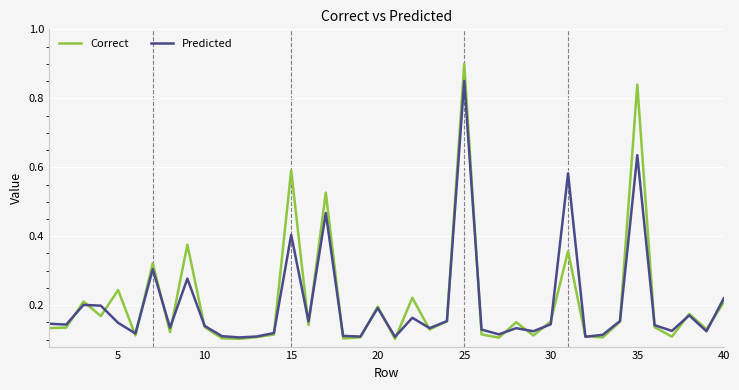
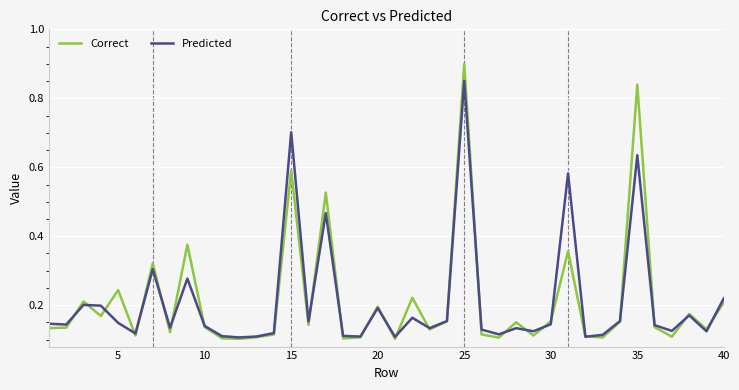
  {
    "Correct": {
      "5": 0.24,
      "15": 0.59,
      "25": 0.90,
      "30": 0.15,
      "35": 0.84,
      "40": 0.21
    },
    "Predicted": {
      "5": 0.15,
-     "15": 0.40,
+     "15": 0.70,
      "25": 0.85,
      "30": 0.14,
      "35": 0.64,
      "40": 0.22
    }
  }
